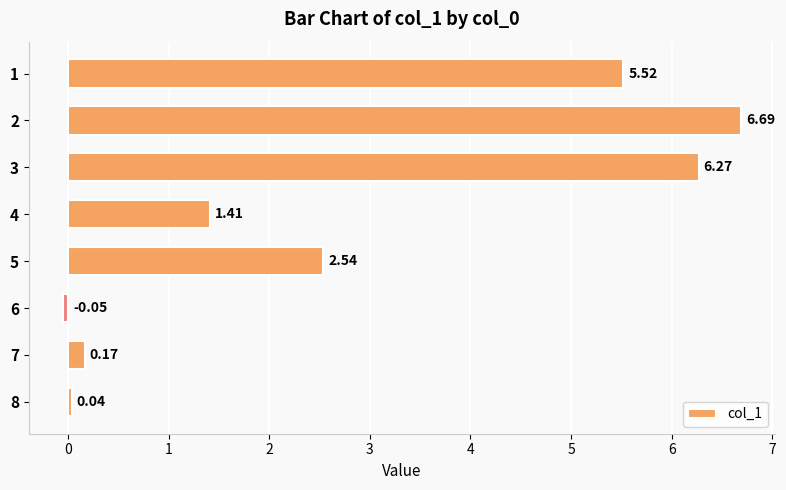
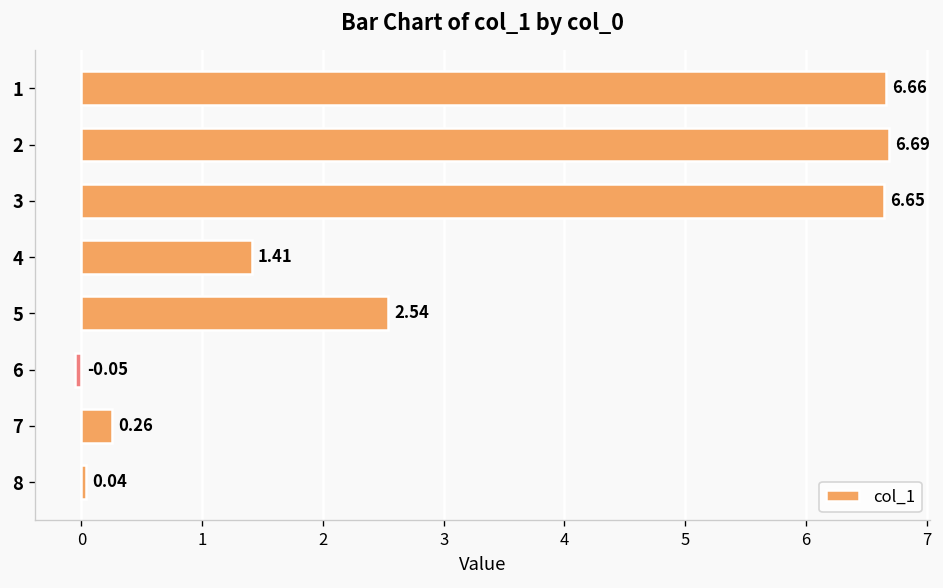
  {
-   "1": 5.52,
+   "1": 6.66,
    "2": 6.69,
-   "3": 6.27,
+   "3": 6.65,
    "4": 1.41,
    "5": 2.54,
    "6": -0.05,
-   "7": 0.17,
+   "7": 0.26,
    "8": 0.04
  }
